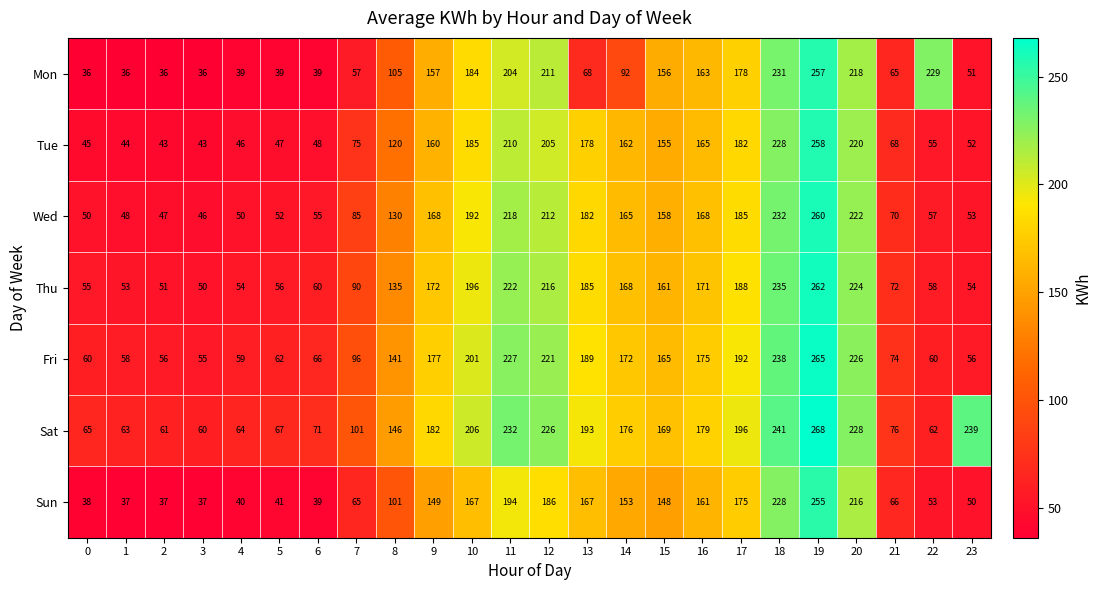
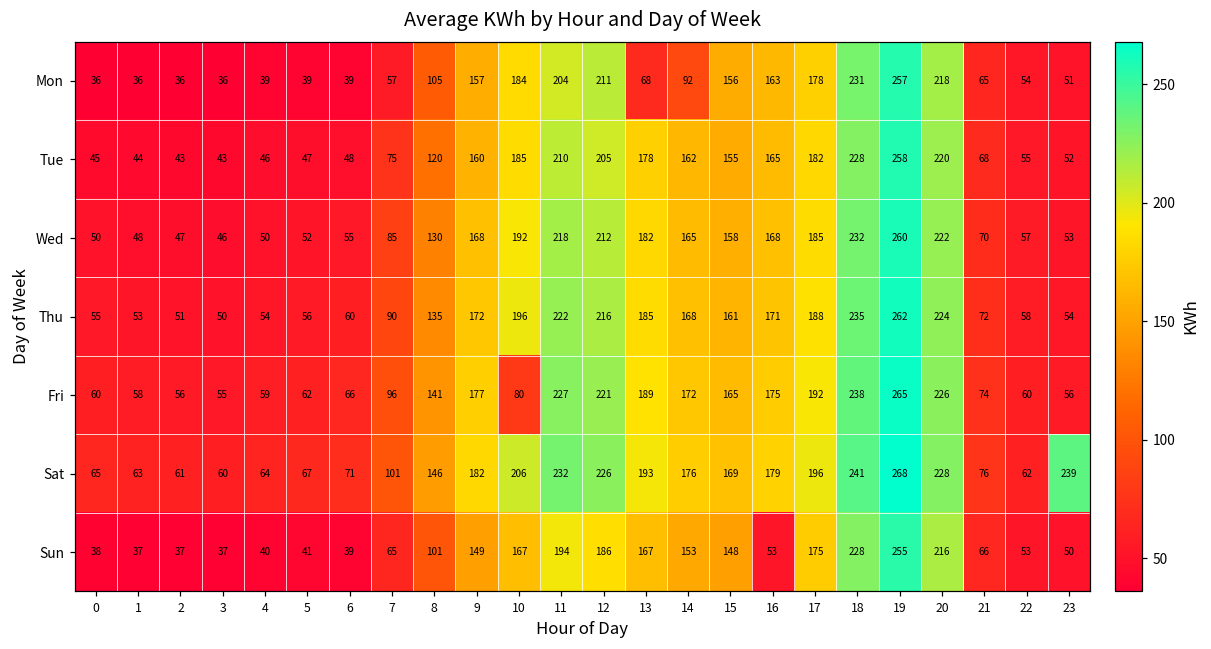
  {
    "Mon": {
      "0": 36,
      "1": 36,
      "2": 36,
      "3": 36,
      "4": 39,
      "5": 39,
      "6": 39,
      "7": 57,
      "8": 105,
      "9": 157,
      "10": 184,
      "11": 204,
      "12": 211,
      "13": 68,
      "14": 92,
      "15": 156,
      "16": 163,
      "17": 178,
      "18": 231,
      "19": 257,
      "20": 218,
      "21": 65,
-     "22": 229,
+     "22": 54,
      "23": 51
    },
    "Tue": {
      "0": 45,
      "1": 44,
      "2": 43,
      "3": 43,
      "4": 46,
      "5": 47,
      "6": 48,
      "7": 75,
      "8": 120,
      "9": 160,
      "10": 185,
      "11": 210,
      "12": 205,
      "13": 178,
      "14": 162,
      "15": 155,
      "16": 165,
      "17": 182,
      "18": 228,
      "19": 258,
      "20": 220,
      "21": 68,
      "22": 55,
      "23": 52
    },
    "Wed": {
      "0": 50,
      "1": 48,
      "2": 47,
      "3": 46,
      "4": 50,
      "5": 52,
      "6": 55,
      "7": 85,
      "8": 130,
      "9": 168,
      "10": 192,
      "11": 218,
      "12": 212,
      "13": 182,
      "14": 165,
      "15": 158,
      "16": 168,
      "17": 185,
      "18": 232,
      "19": 260,
      "20": 222,
      "21": 70,
      "22": 57,
      "23": 53
    },
    "Thu": {
      "0": 55,
      "1": 53,
      "2": 51,
      "3": 50,
      "4": 54,
      "5": 56,
      "6": 60,
      "7": 90,
      "8": 135,
      "9": 172,
      "10": 196,
      "11": 222,
      "12": 216,
      "13": 185,
      "14": 168,
      "15": 161,
      "16": 171,
      "17": 188,
      "18": 235,
      "19": 262,
      "20": 224,
      "21": 72,
      "22": 58,
      "23": 54
    },
    "Fri": {
      "0": 60,
      "1": 58,
      "2": 56,
      "3": 55,
      "4": 59,
      "5": 62,
      "6": 66,
      "7": 96,
      "8": 141,
      "9": 177,
-     "10": 201,
+     "10": 80,
      "11": 227,
      "12": 221,
      "13": 189,
      "14": 172,
      "15": 165,
      "16": 175,
      "17": 192,
      "18": 238,
      "19": 265,
      "20": 226,
      "21": 74,
      "22": 60,
      "23": 56
    },
    "Sat": {
      "0": 65,
      "1": 63,
      "2": 61,
      "3": 60,
      "4": 64,
      "5": 67,
      "6": 71,
      "7": 101,
      "8": 146,
      "9": 182,
      "10": 206,
      "11": 232,
      "12": 226,
      "13": 193,
      "14": 176,
      "15": 169,
      "16": 179,
      "17": 196,
      "18": 241,
      "19": 268,
      "20": 228,
      "21": 76,
      "22": 62,
      "23": 239
    },
    "Sun": {
      "0": 38,
      "1": 37,
      "2": 37,
      "3": 37,
      "4": 40,
      "5": 41,
      "6": 39,
      "7": 65,
      "8": 101,
      "9": 149,
      "10": 167,
      "11": 194,
      "12": 186,
      "13": 167,
      "14": 153,
      "15": 148,
-     "16": 161,
+     "16": 53,
      "17": 175,
      "18": 228,
      "19": 255,
      "20": 216,
      "21": 66,
      "22": 53,
      "23": 50
    }
  }
